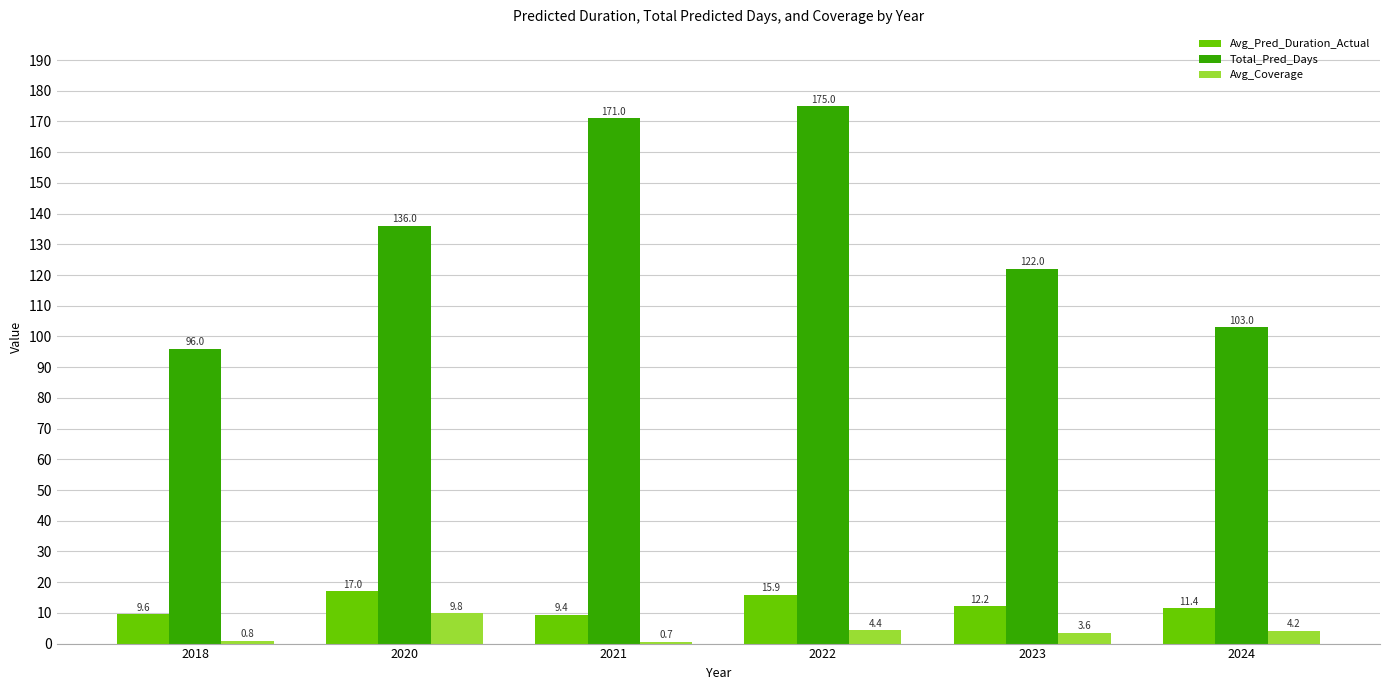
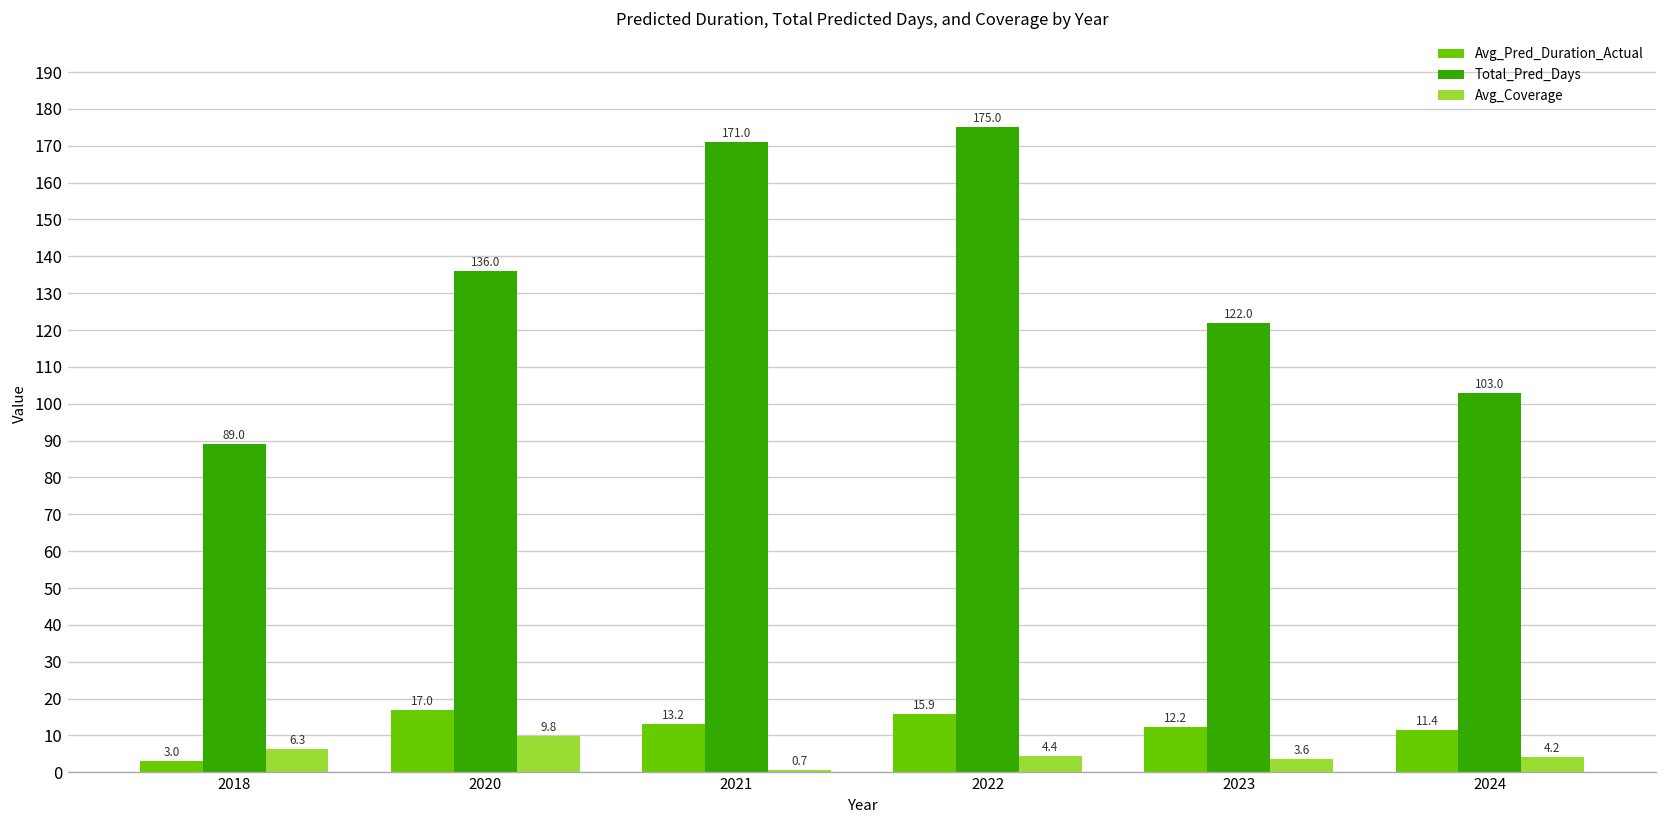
  {
    "Avg_Pred_Duration_Actual": {
-     "2018": 9.6,
+     "2018": 3.0,
      "2020": 17.0,
-     "2021": 9.4,
+     "2021": 13.2,
      "2022": 15.9,
      "2023": 12.2,
      "2024": 11.4
    },
    "Total_Pred_Days": {
-     "2018": 96.0,
+     "2018": 89.0,
      "2020": 136.0,
      "2021": 171.0,
      "2022": 175.0,
      "2023": 122.0,
      "2024": 103.0
    },
    "Avg_Coverage": {
-     "2018": 0.8,
+     "2018": 6.3,
      "2020": 9.8,
      "2021": 0.7,
      "2022": 4.4,
      "2023": 3.6,
      "2024": 4.2
    }
  }
